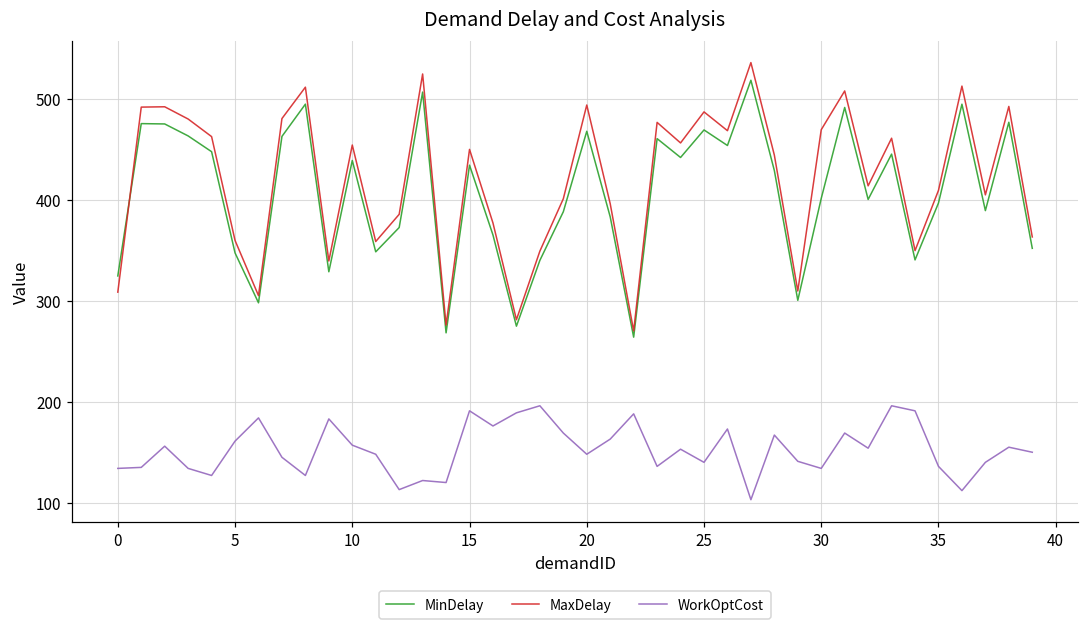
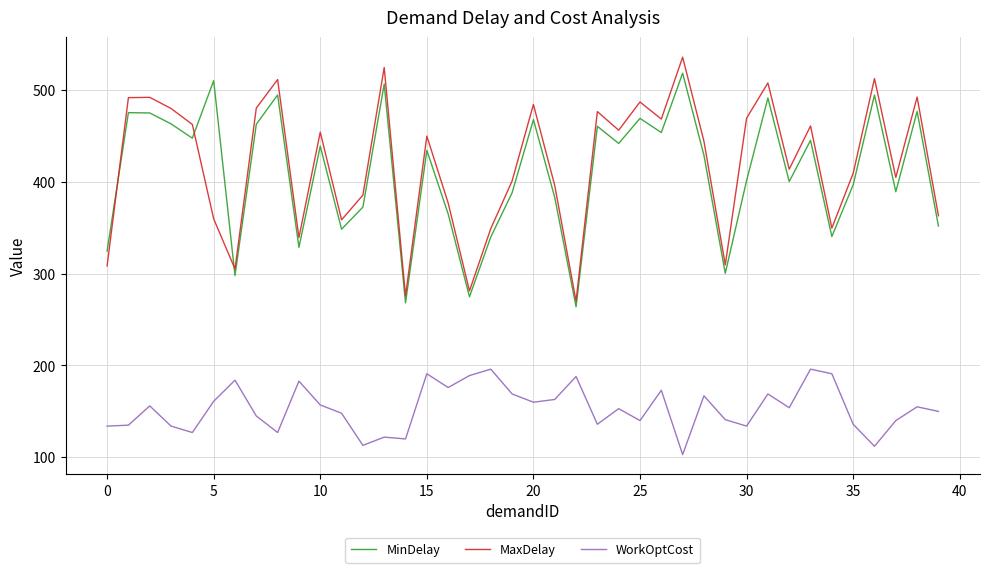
  {
    "MinDelay": {
      "0": 320,
-     "5": 350,
+     "5": 510,
      "10": 440,
      "15": 430,
      "20": 470,
      "25": 470,
      "30": 400,
      "35": 400
    },
    "MaxDelay": {
      "0": 310,
      "5": 360,
      "10": 450,
      "15": 450,
-     "20": 490,
+     "20": 480,
      "25": 490,
      "30": 470,
      "35": 410
    },
    "WorkOptCost": {
      "0": 130,
      "5": 160,
      "10": 160,
      "15": 190,
-     "20": 150,
+     "20": 160,
      "25": 140,
      "30": 130,
      "35": 140
    }
  }
